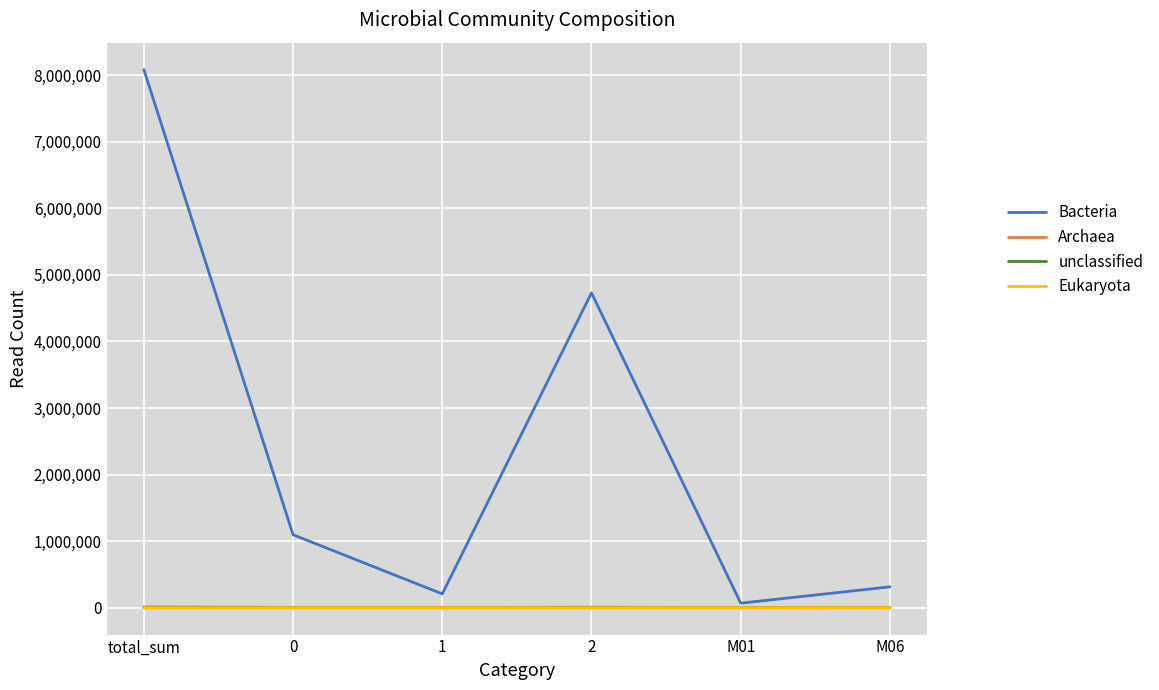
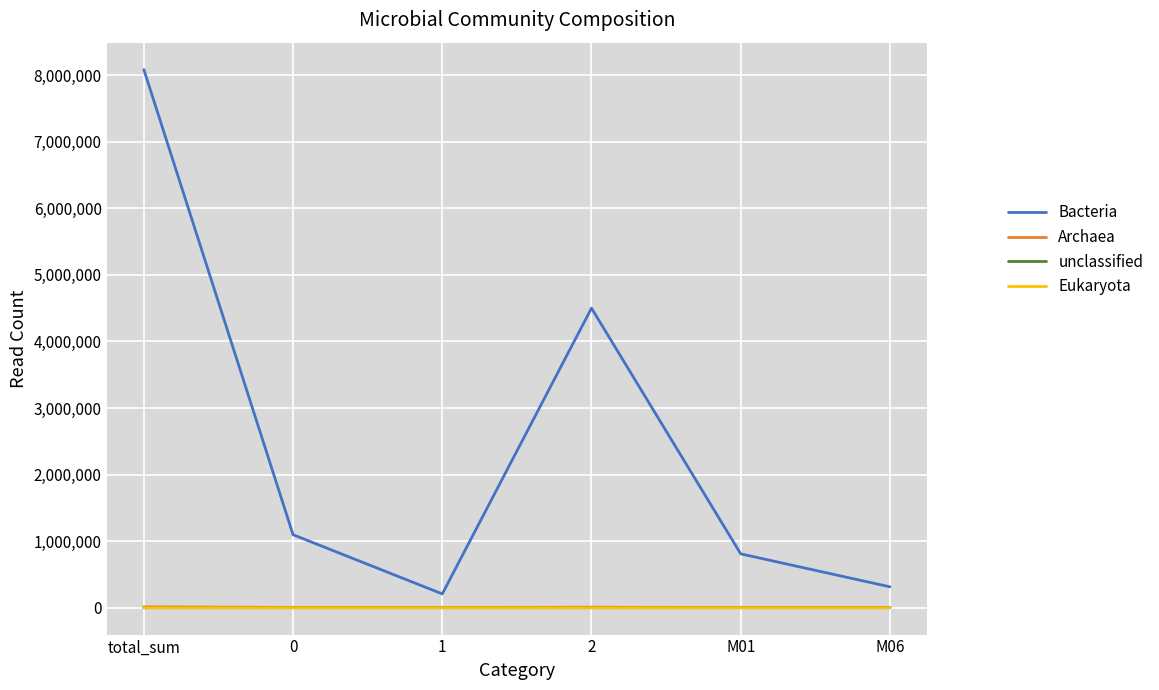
  {
    "Bacteria": {
      "total_sum": "8,100,000",
      "0": "1,100,000",
      "1": "200,000",
-     "2": "4,700,000",
-     "M01": "100,000",
+     "2": "4,500,000",
+     "M01": "800,000",
      "M06": "300,000"
    }
  }
